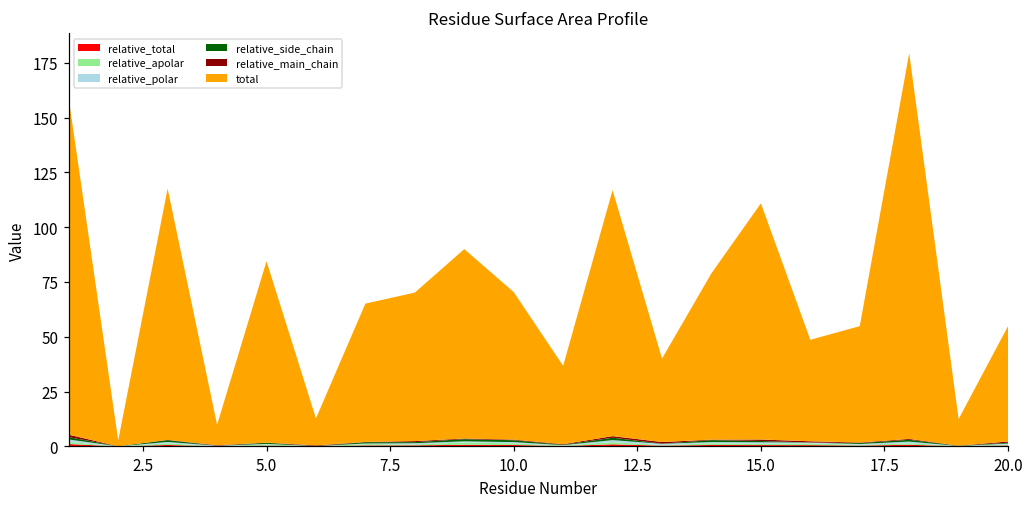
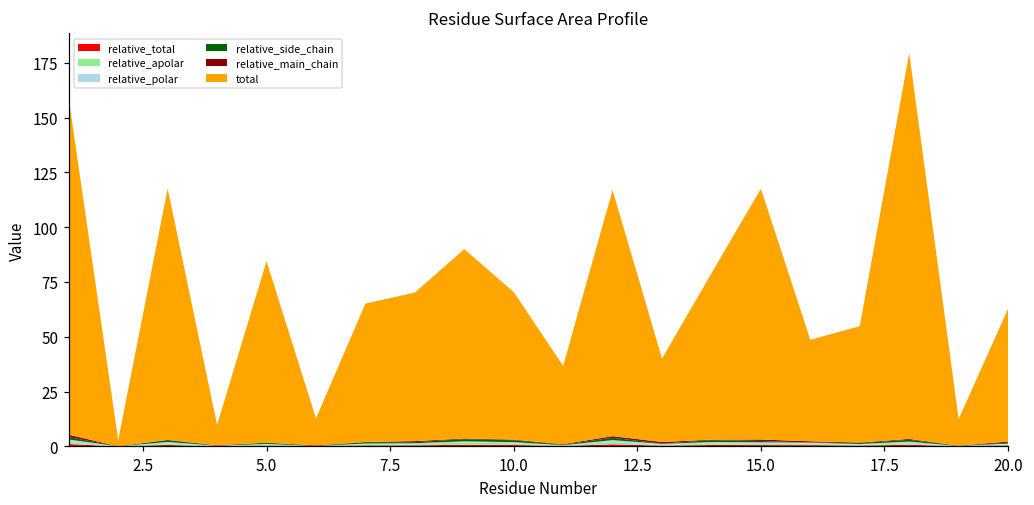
  {
    "total": {
      "5.0": 83,
      "10.0": 67,
-     "15.0": 108,
-     "20.0": 53
+     "15.0": 114,
+     "20.0": 61
    }
  }
